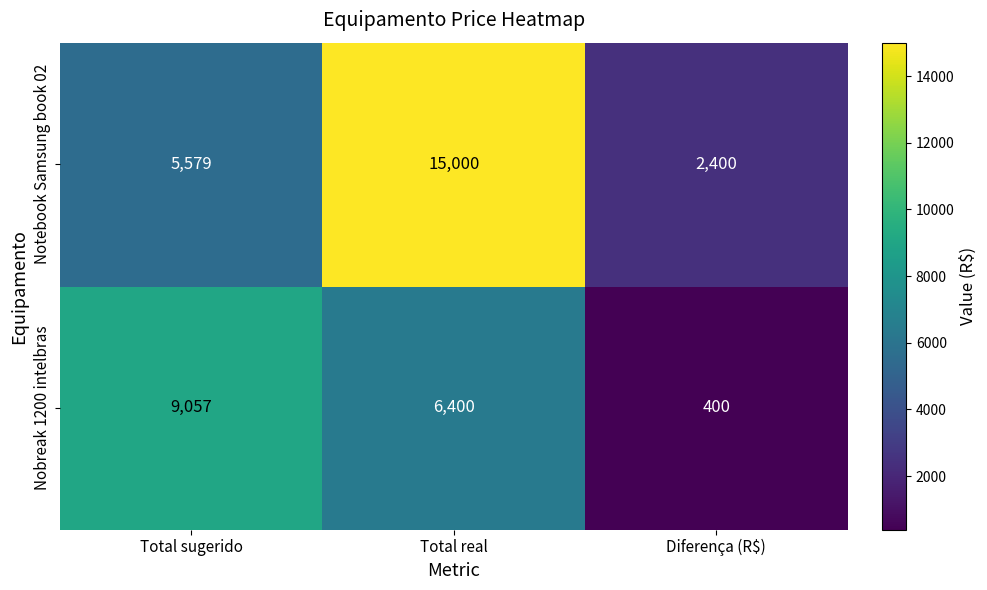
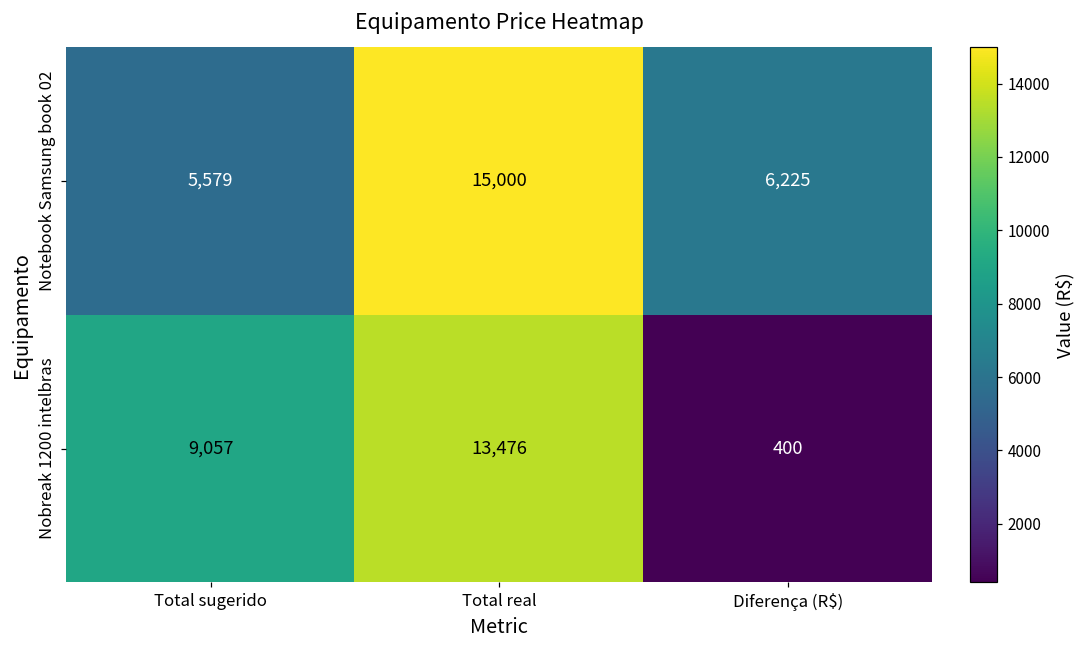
  {
    "Notebook Samsung book 02": {
      "Total sugerido": "5,579",
      "Total real": "15,000",
-     "Diferença (R$)": "2,400"
+     "Diferença (R$)": "6,225"
    },
    "Nobreak 1200 intelbras": {
      "Total sugerido": "9,057",
-     "Total real": "6,400",
+     "Total real": "13,476",
      "Diferença (R$)": "400"
    }
  }
